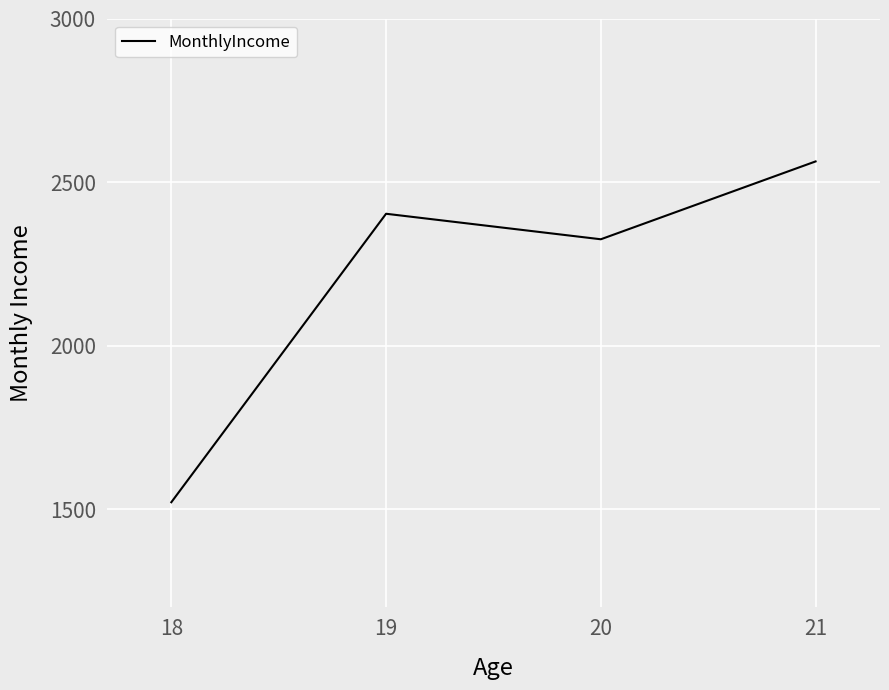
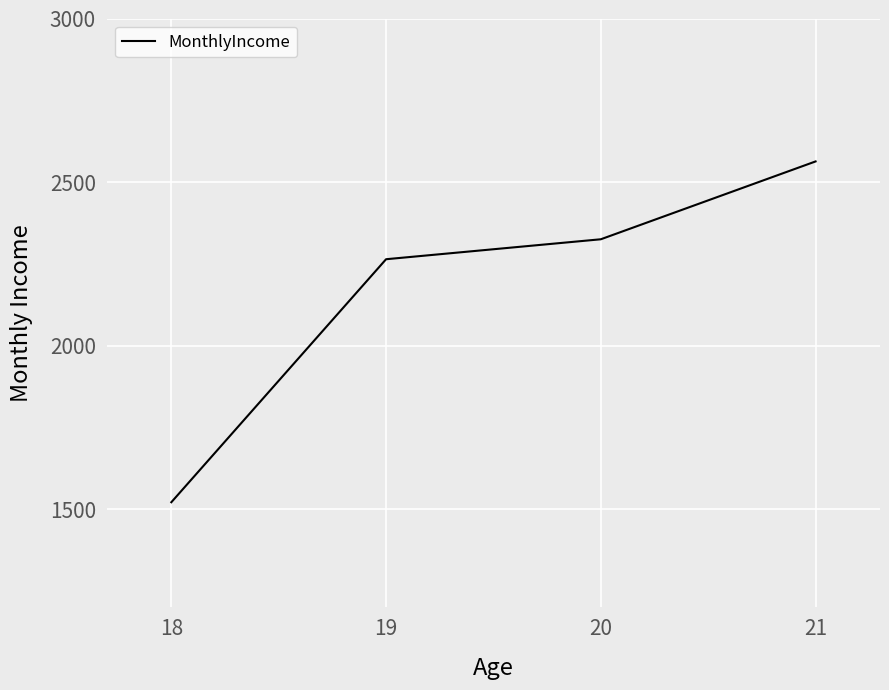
  {
    "18": 1520,
-   "19": 2400,
+   "19": 2260,
    "20": 2330,
    "21": 2560
  }
